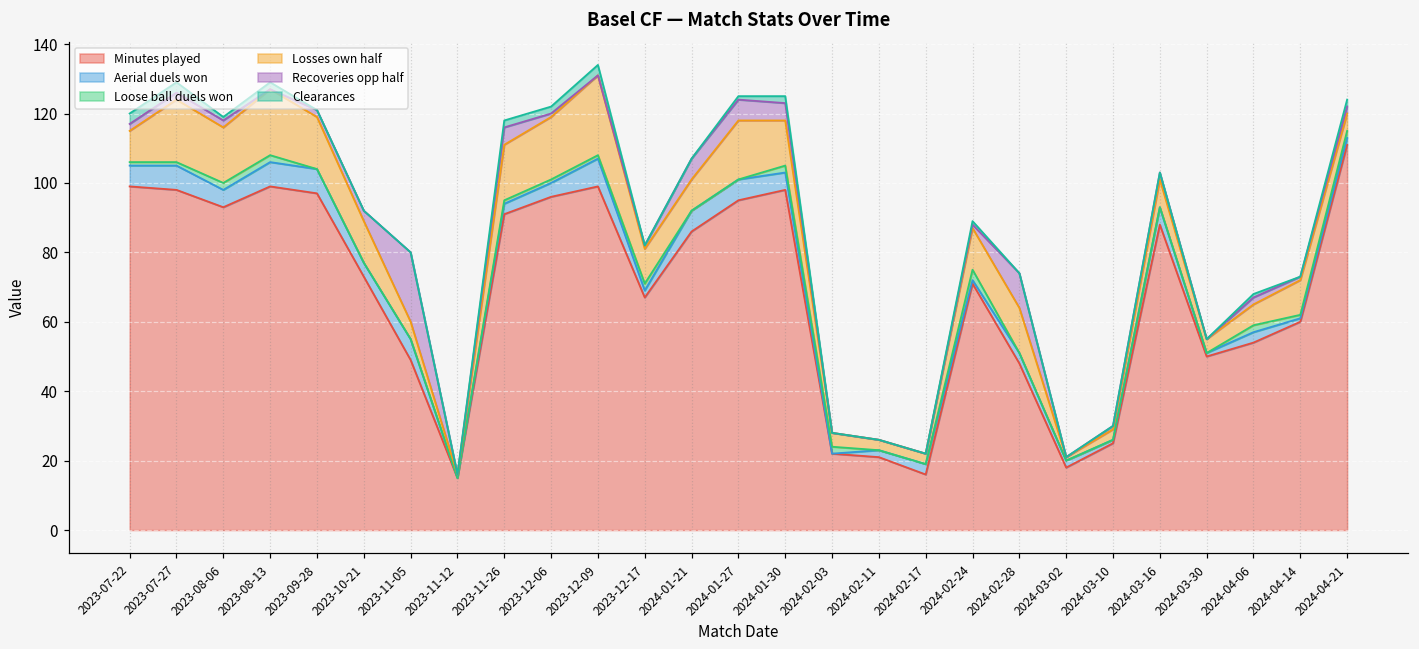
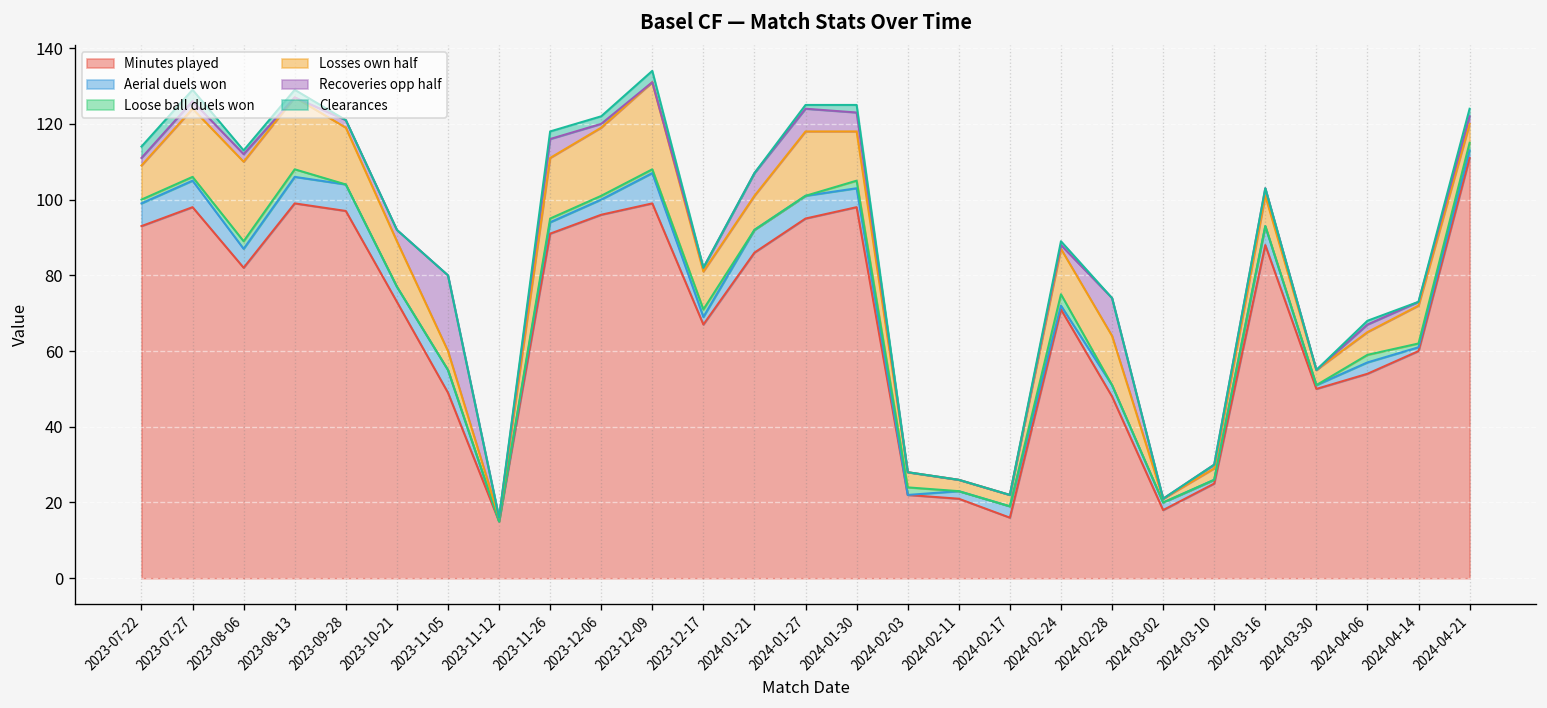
  {
    "Minutes played": {
-     "2023-07-22": 99,
+     "2023-07-22": 93,
      "2023-07-27": 98,
-     "2023-08-06": 93,
+     "2023-08-06": 82,
      "2023-08-13": 99,
      "2023-09-28": 97,
      "2023-10-21": 73,
      "2023-11-05": 49,
      "2023-11-26": 91,
      "2023-12-06": 96,
      "2023-12-09": 99,
      "2023-12-17": 67,
      "2024-01-21": 86,
      "2024-01-27": 95,
      "2024-01-30": 98,
      "2024-02-11": 21,
      "2024-02-17": 16,
      "2024-02-24": 71,
      "2024-02-28": 48,
      "2024-03-02": 18,
      "2024-03-10": 25,
      "2024-03-16": 88,
      "2024-03-30": 50,
      "2024-04-06": 54,
      "2024-04-14": 60,
      "2024-04-21": 111
    },
    "Losses own half": {
      "2023-07-22": 9,
-     "2023-08-06": 16,
+     "2023-08-06": 21,
      "2023-09-28": 15,
      "2023-10-21": 12,
      "2023-11-05": 5,
      "2023-11-26": 16,
      "2023-12-06": 18,
      "2023-12-17": 10,
      "2024-01-21": 9,
      "2024-01-27": 17,
      "2024-01-30": 13,
      "2024-02-24": 12,
      "2024-02-28": 13,
      "2024-03-10": 3,
      "2024-03-16": 8,
      "2024-04-06": 6,
      "2024-04-14": 10,
      "2024-04-21": 5
    },
    "Recoveries opp half": {
      "2023-07-22": 2,
      "2023-08-06": 2,
      "2023-11-26": 5,
      "2023-12-06": 1,
      "2024-01-27": 6,
      "2024-01-30": 5,
      "2024-02-24": 1,
      "2024-04-06": 2,
      "2024-04-21": 2
    }
  }
